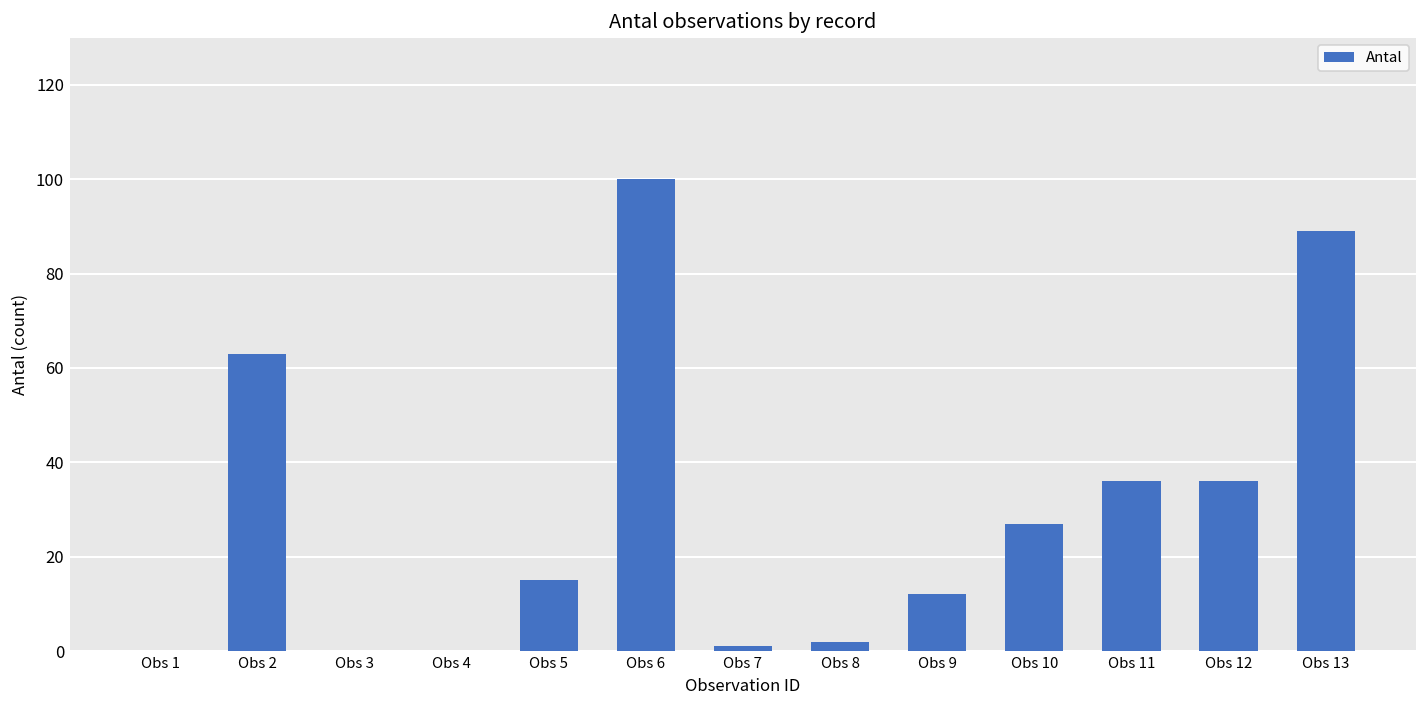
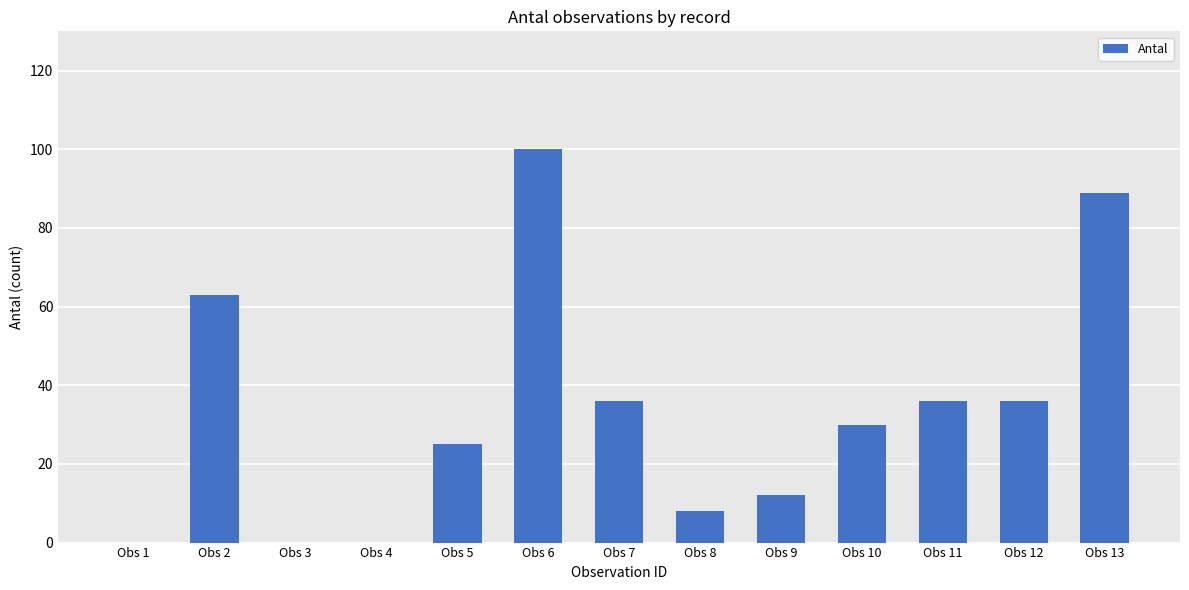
  {
    "Obs 1": 0,
    "Obs 2": 63,
    "Obs 3": 0,
    "Obs 4": 0,
-   "Obs 5": 15,
+   "Obs 5": 25,
    "Obs 6": 100,
-   "Obs 7": 1,
-   "Obs 8": 2,
+   "Obs 7": 36,
+   "Obs 8": 8,
    "Obs 9": 12,
-   "Obs 10": 27,
+   "Obs 10": 30,
    "Obs 11": 36,
    "Obs 12": 36,
    "Obs 13": 89
  }
